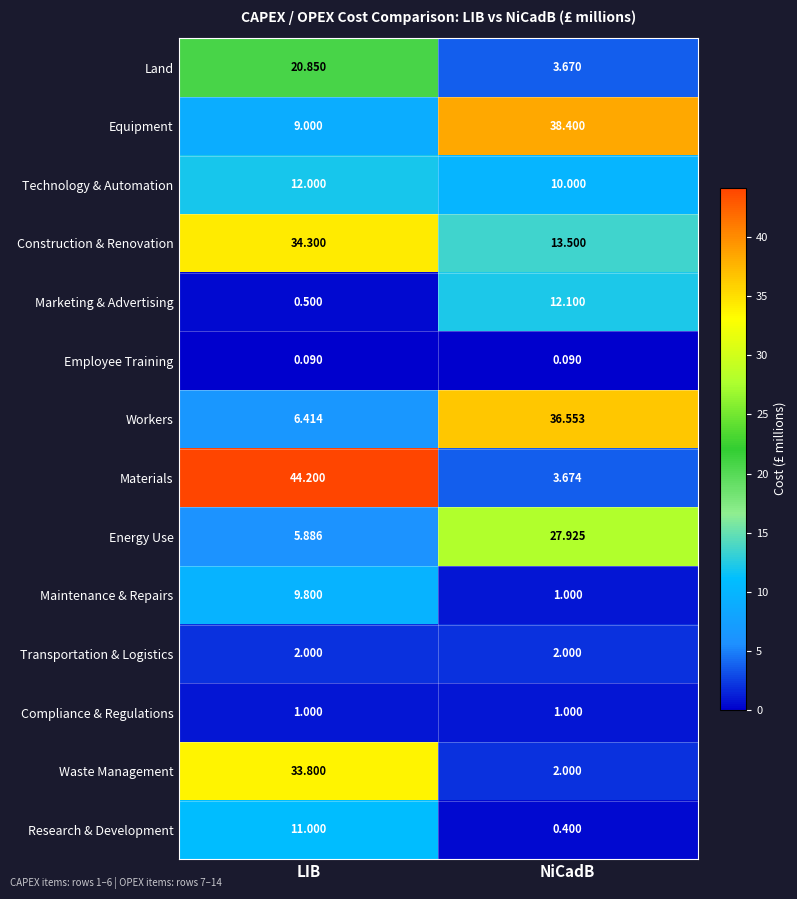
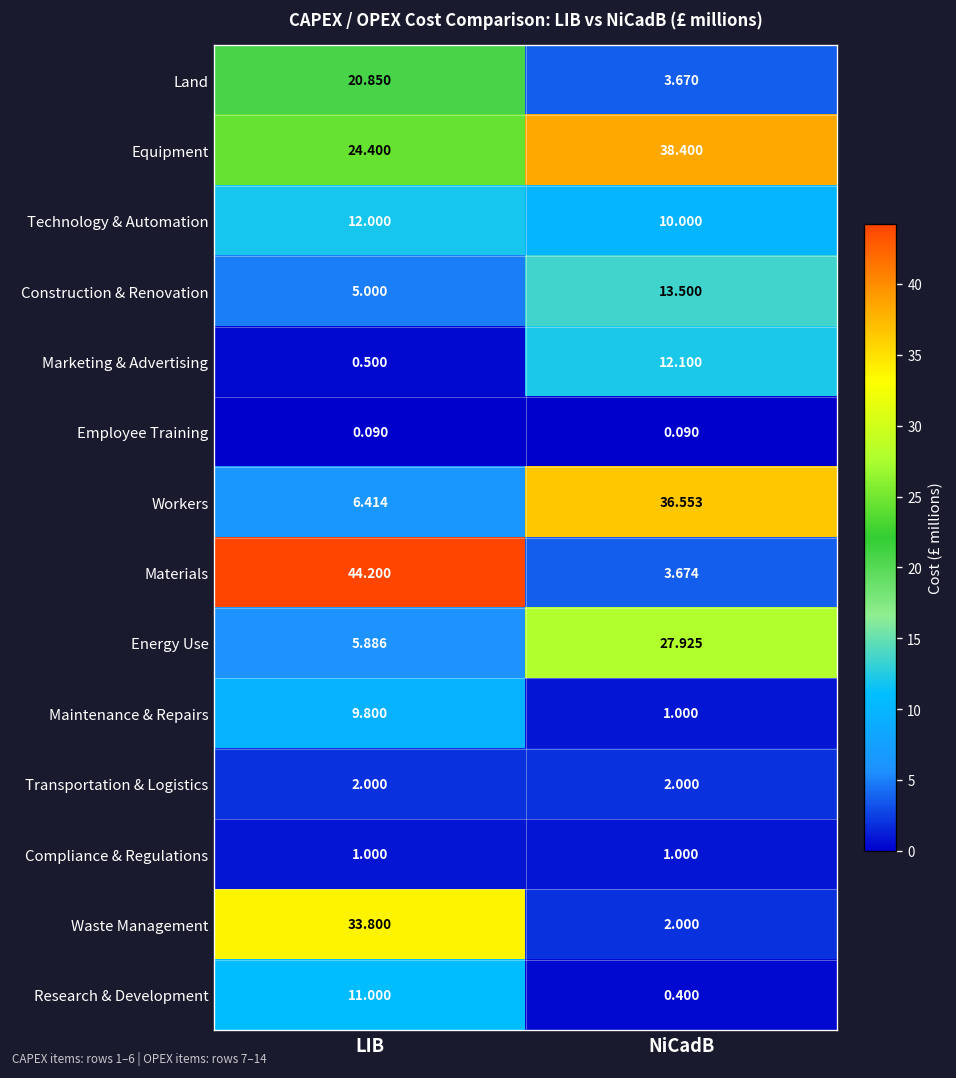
  {
    "Land": {
      "LIB": 20.850,
      "NiCadB": 3.670
    },
    "Equipment": {
-     "LIB": 9.000,
+     "LIB": 24.400,
      "NiCadB": 38.400
    },
    "Technology & Automation": {
      "LIB": 12.000,
      "NiCadB": 10.000
    },
    "Construction & Renovation": {
-     "LIB": 34.300,
+     "LIB": 5.000,
      "NiCadB": 13.500
    },
    "Marketing & Advertising": {
      "LIB": 0.500,
      "NiCadB": 12.100
    },
    "Employee Training": {
      "LIB": 0.090,
      "NiCadB": 0.090
    },
    "Workers": {
      "LIB": 6.414,
      "NiCadB": 36.553
    },
    "Materials": {
      "LIB": 44.200,
      "NiCadB": 3.674
    },
    "Energy Use": {
      "LIB": 5.886,
      "NiCadB": 27.925
    },
    "Maintenance & Repairs": {
      "LIB": 9.800,
      "NiCadB": 1.000
    },
    "Transportation & Logistics": {
      "LIB": 2.000,
      "NiCadB": 2.000
    },
    "Compliance & Regulations": {
      "LIB": 1.000,
      "NiCadB": 1.000
    },
    "Waste Management": {
      "LIB": 33.800,
      "NiCadB": 2.000
    },
    "Research & Development": {
      "LIB": 11.000,
      "NiCadB": 0.400
    }
  }
